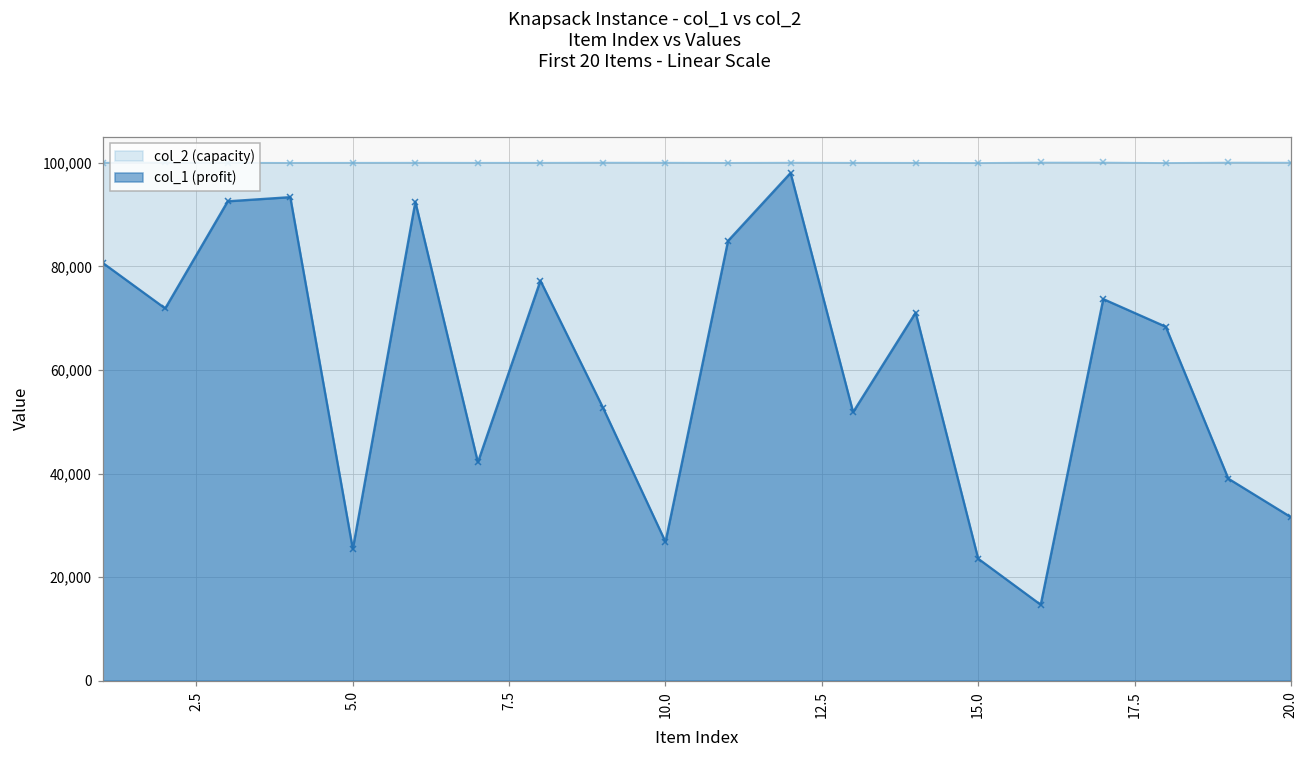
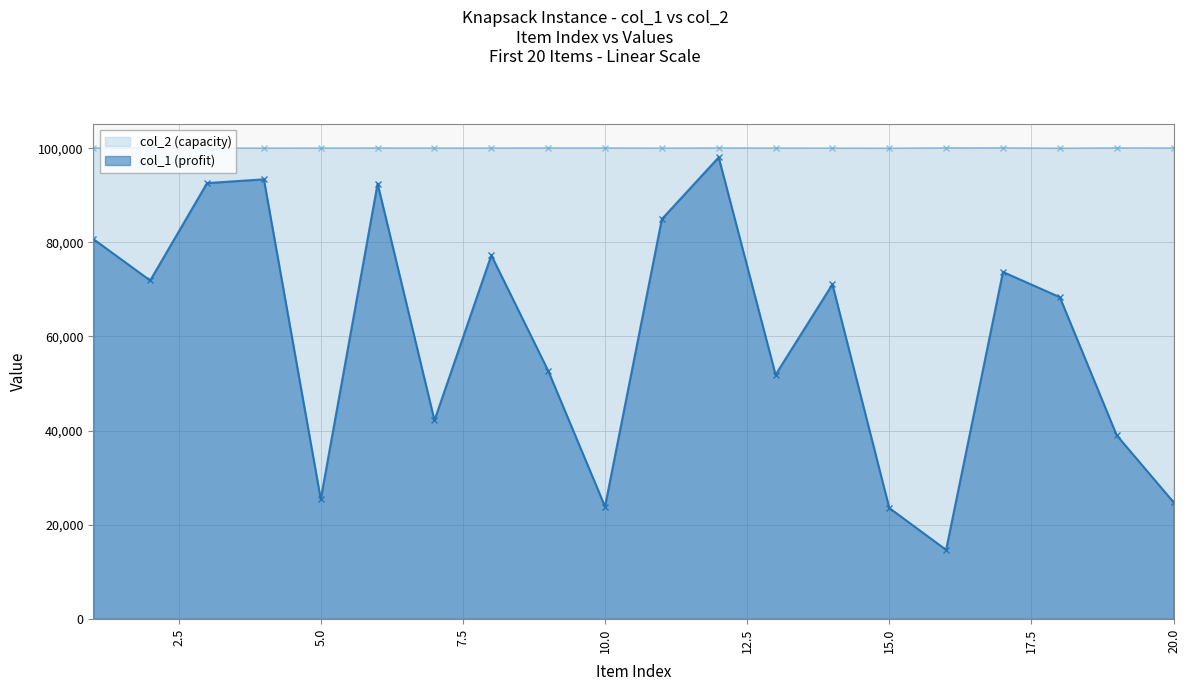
  {
    "col_2 (capacity)": {
      "5.0": "100,000",
      "10.0": "100,000",
      "15.0": "100,000",
      "20.0": "100,000"
    },
    "col_1 (profit)": {
      "5.0": "25,000",
-     "10.0": "27,000",
+     "10.0": "24,000",
      "15.0": "24,000",
-     "20.0": "32,000"
+     "20.0": "25,000"
    }
  }
